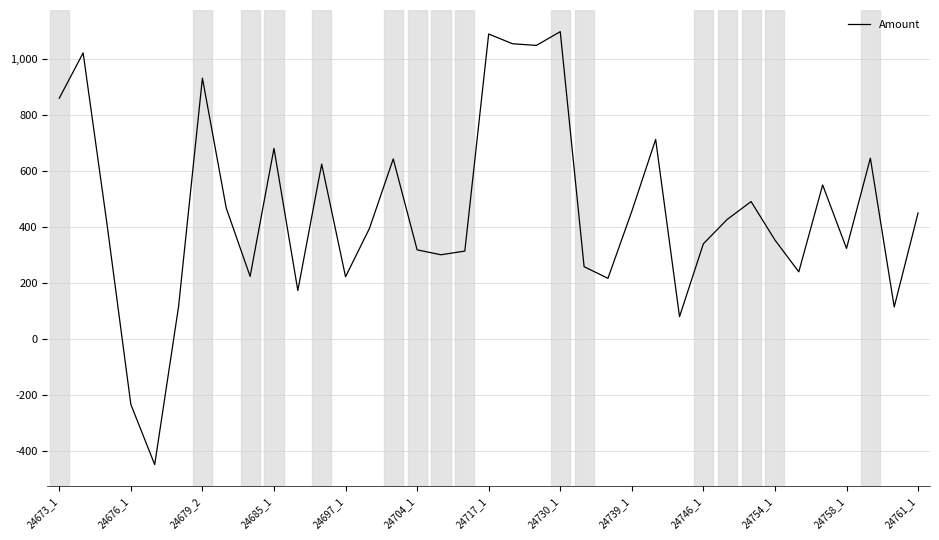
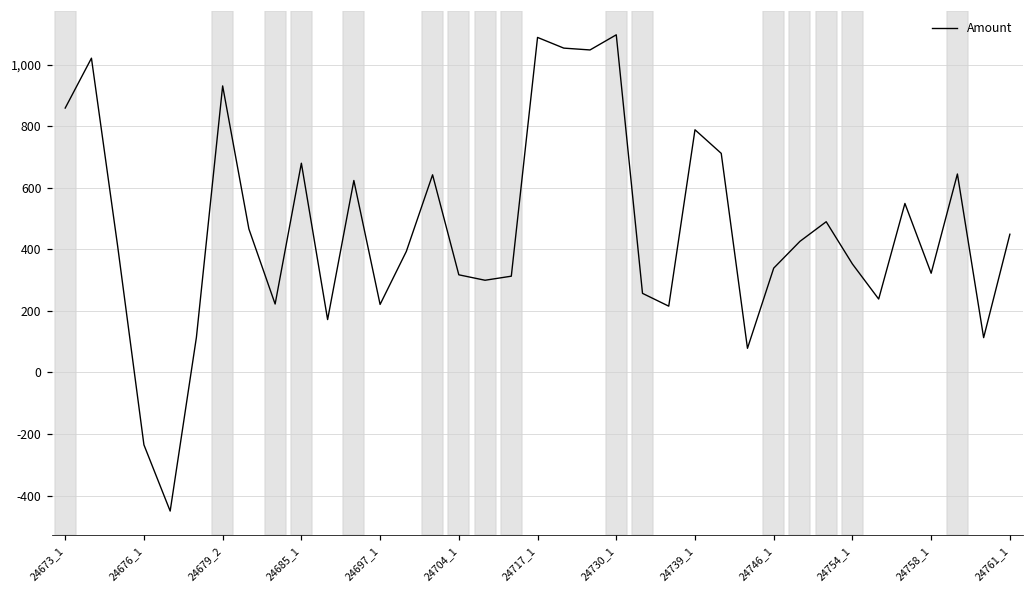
  {
    "24673_1": "860",
    "24676_1": "-230",
    "24679_2": "930",
    "24685_1": "680",
    "24697_1": "220",
    "24704_1": "320",
    "24717_1": "1,090",
    "24730_1": "1,100",
-   "24739_1": "460",
+   "24739_1": "790",
    "24746_1": "340",
    "24754_1": "350",
    "24758_1": "320",
    "24761_1": "450"
  }
